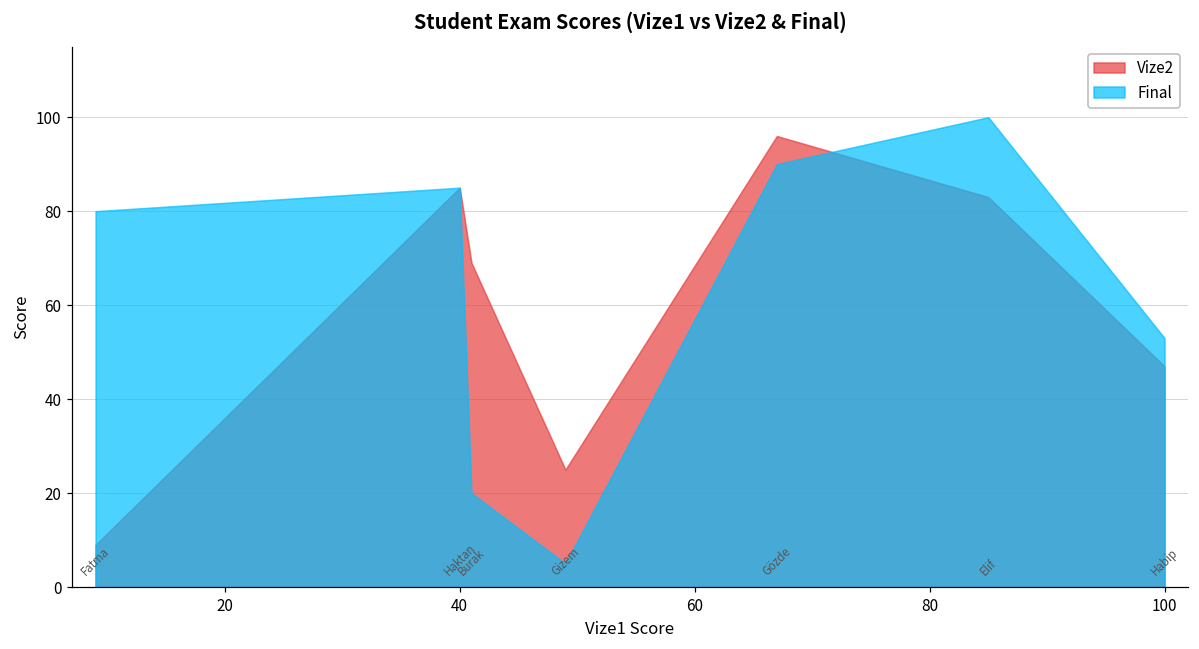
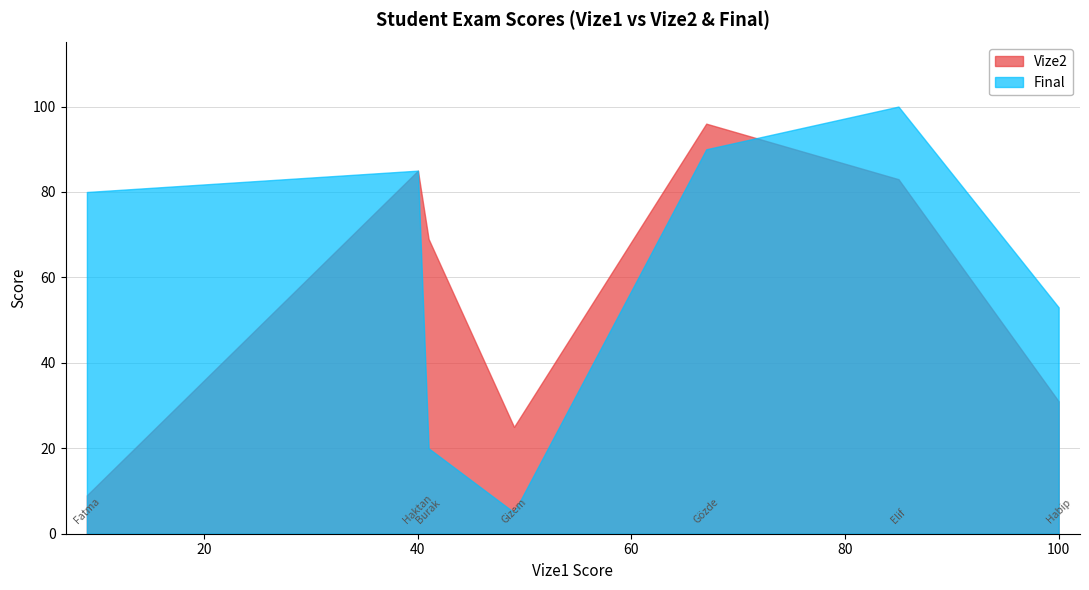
  {
    "Vize2": {
-     "100": 47
+     "100": 31
    },
    "Final": {
      "100": 53
    }
  }
